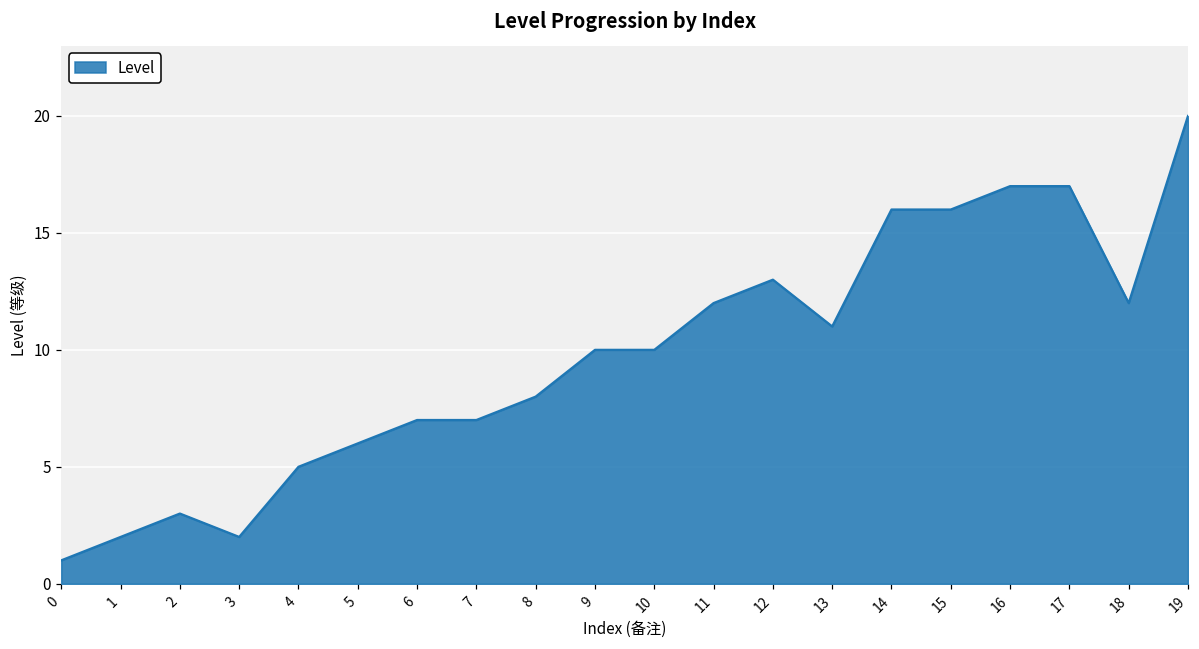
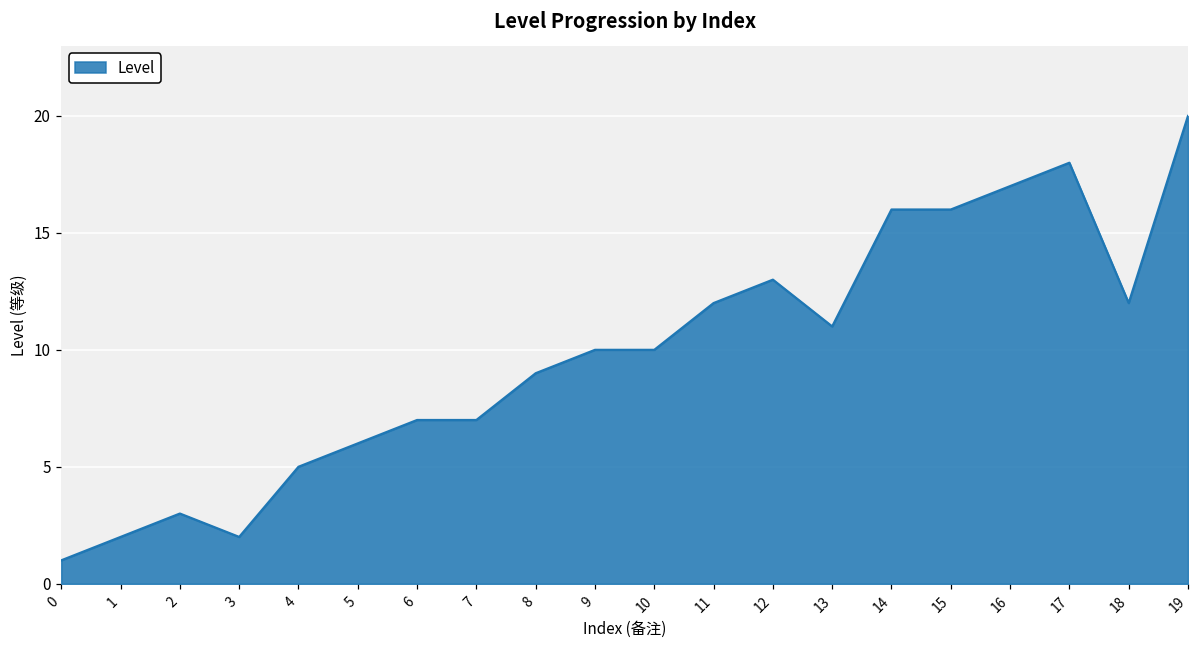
  {
    "0": 1,
    "1": 2,
    "2": 3,
    "3": 2,
    "4": 5,
    "5": 6,
    "6": 7,
    "7": 7,
-   "8": 8,
+   "8": 9,
    "9": 10,
    "10": 10,
    "11": 12,
    "12": 13,
    "13": 11,
    "14": 16,
    "15": 16,
    "16": 17,
-   "17": 17,
+   "17": 18,
    "18": 12,
    "19": 20
  }
